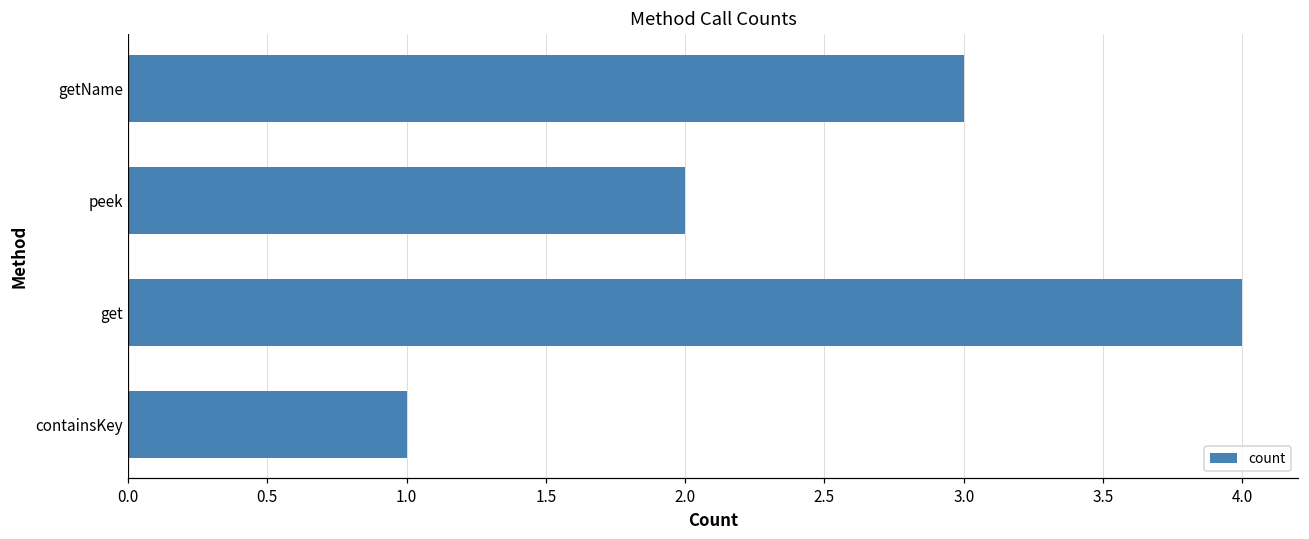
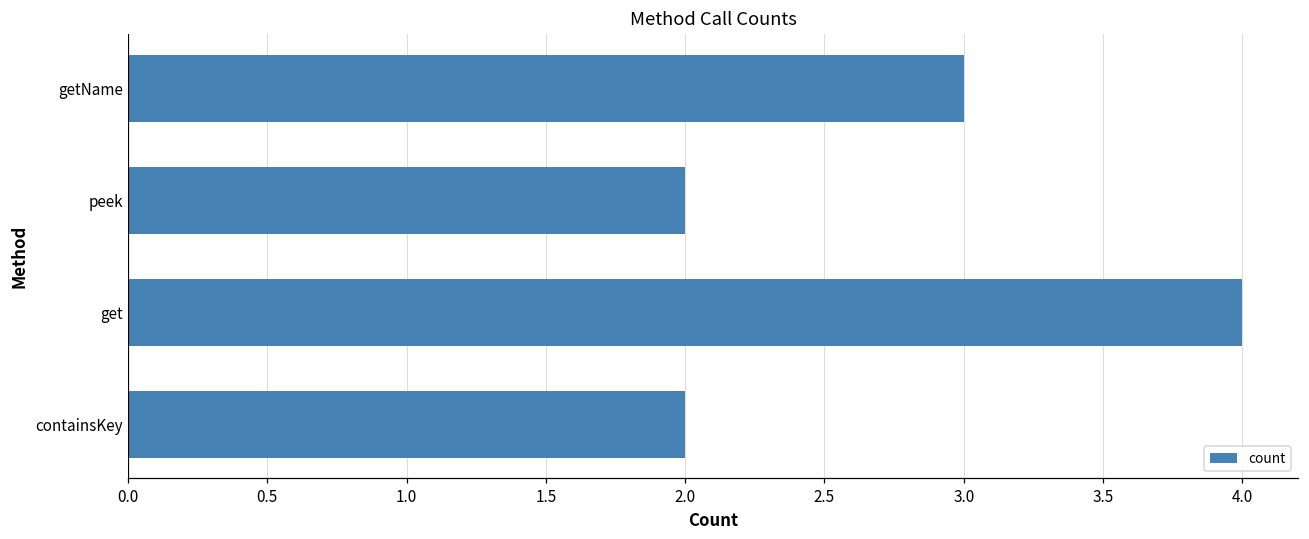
  {
    "getName": 3,
    "peek": 2,
    "get": 4,
-   "containsKey": 1
+   "containsKey": 2
  }
